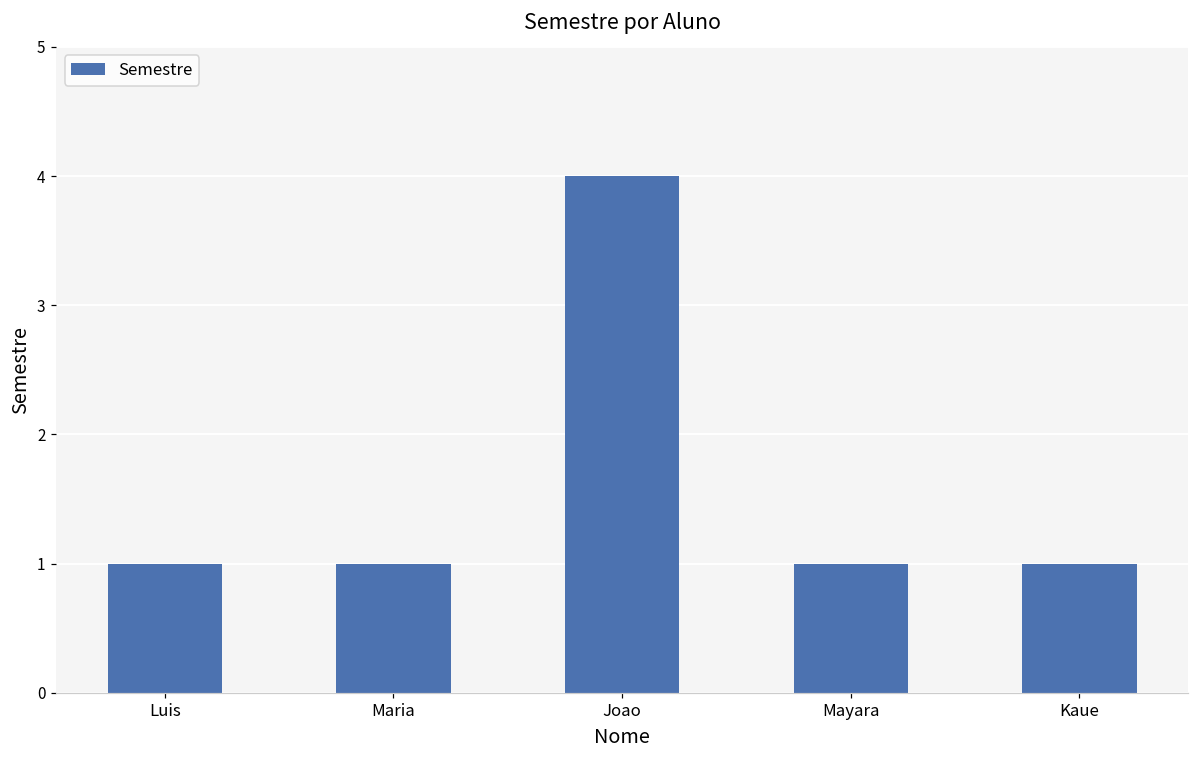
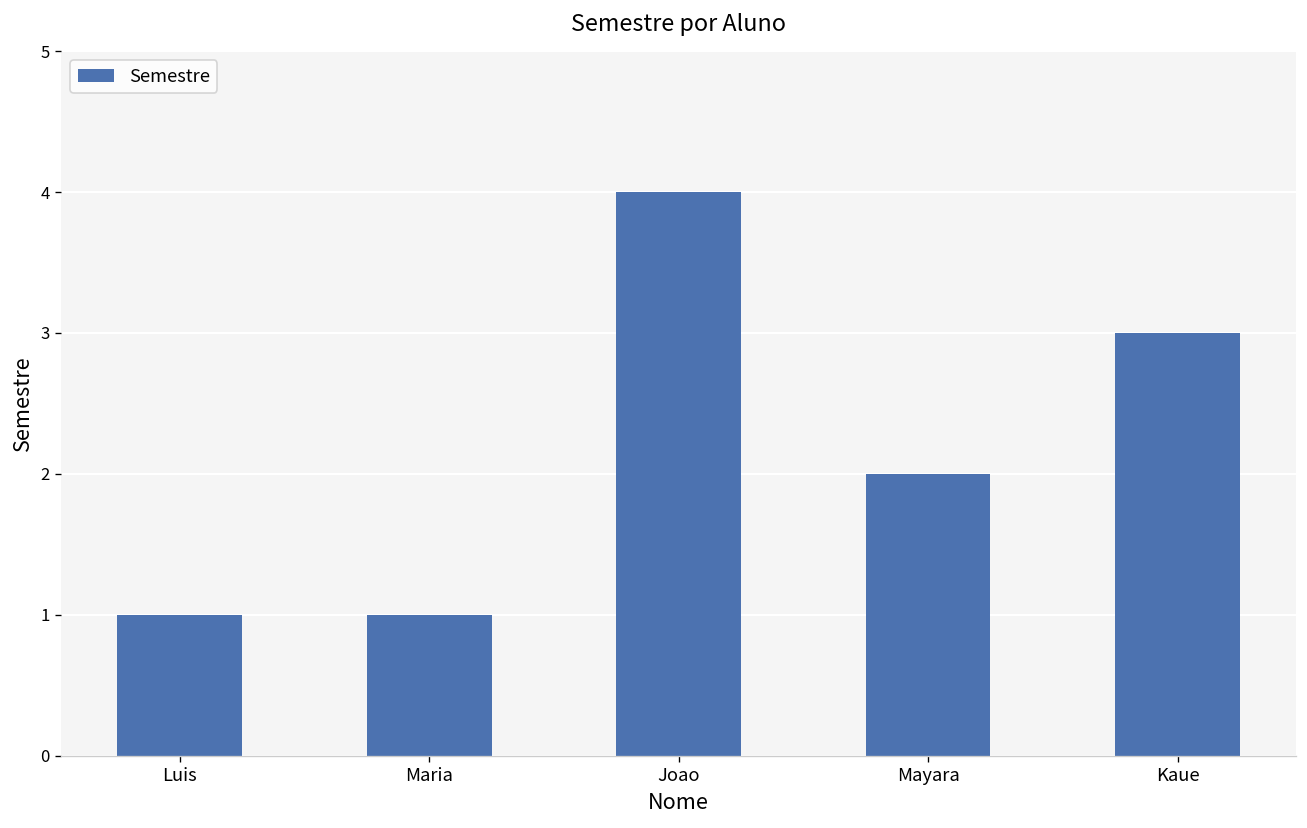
  {
    "Luis": 1,
    "Maria": 1,
    "Joao": 4,
-   "Mayara": 1,
-   "Kaue": 1
+   "Mayara": 2,
+   "Kaue": 3
  }
